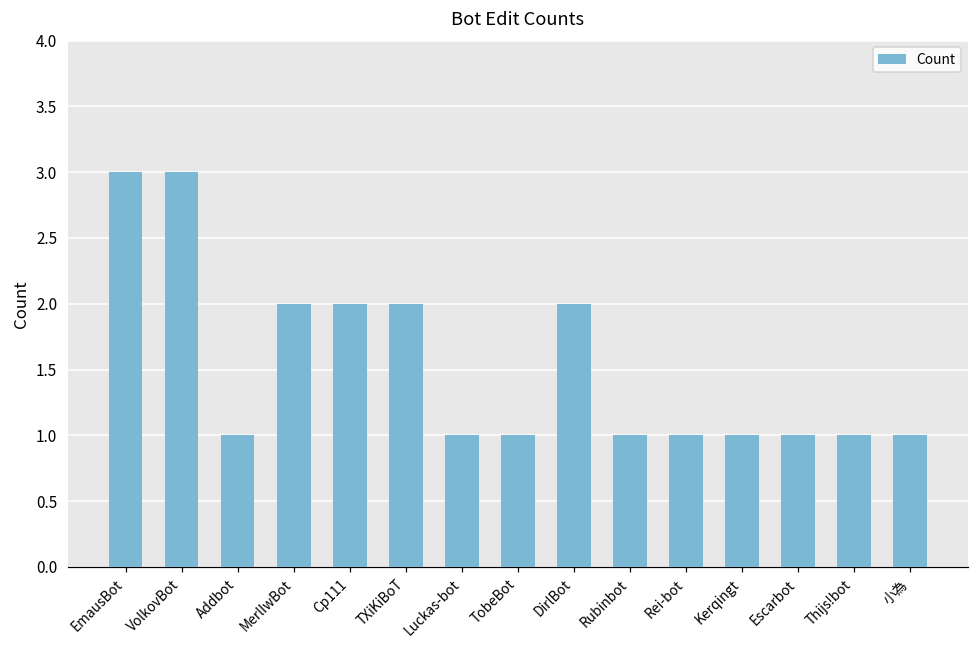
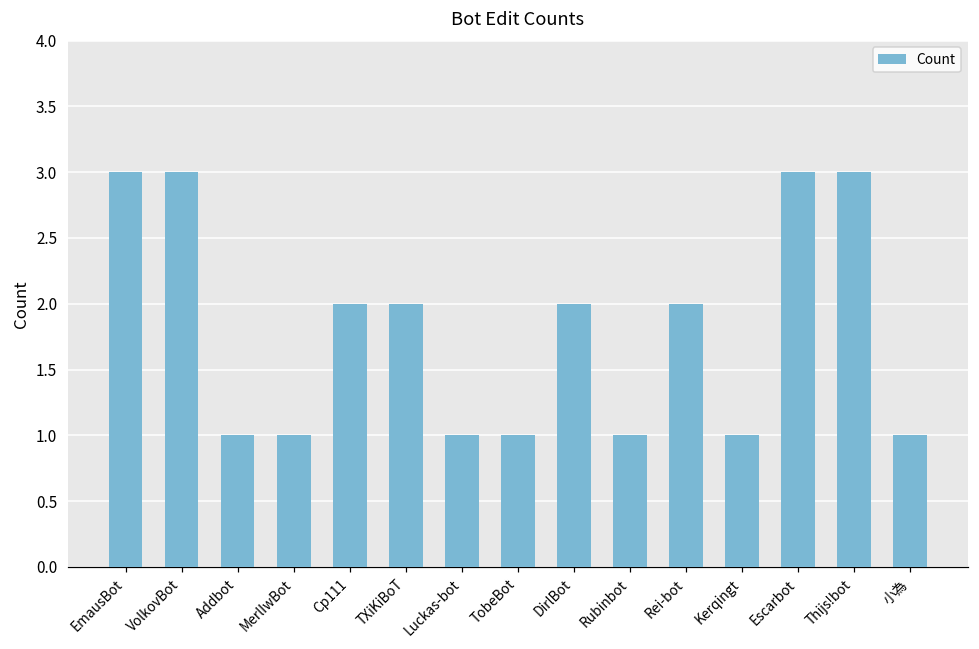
  {
    "EmausBot": 3,
    "VolkovBot": 3,
    "Addbot": 1,
-   "MerlIwBot": 2,
+   "MerlIwBot": 1,
    "Cp111": 2,
    "TXiKiBoT": 2,
    "Luckas-bot": 1,
    "TobeBot": 1,
    "DirlBot": 2,
    "Rubinbot": 1,
-   "Rei-bot": 1,
+   "Rei-bot": 2,
    "Kerqingt": 1,
-   "Escarbot": 1,
-   "Thijs!bot": 1,
+   "Escarbot": 3,
+   "Thijs!bot": 3,
    "小為": 1
  }
